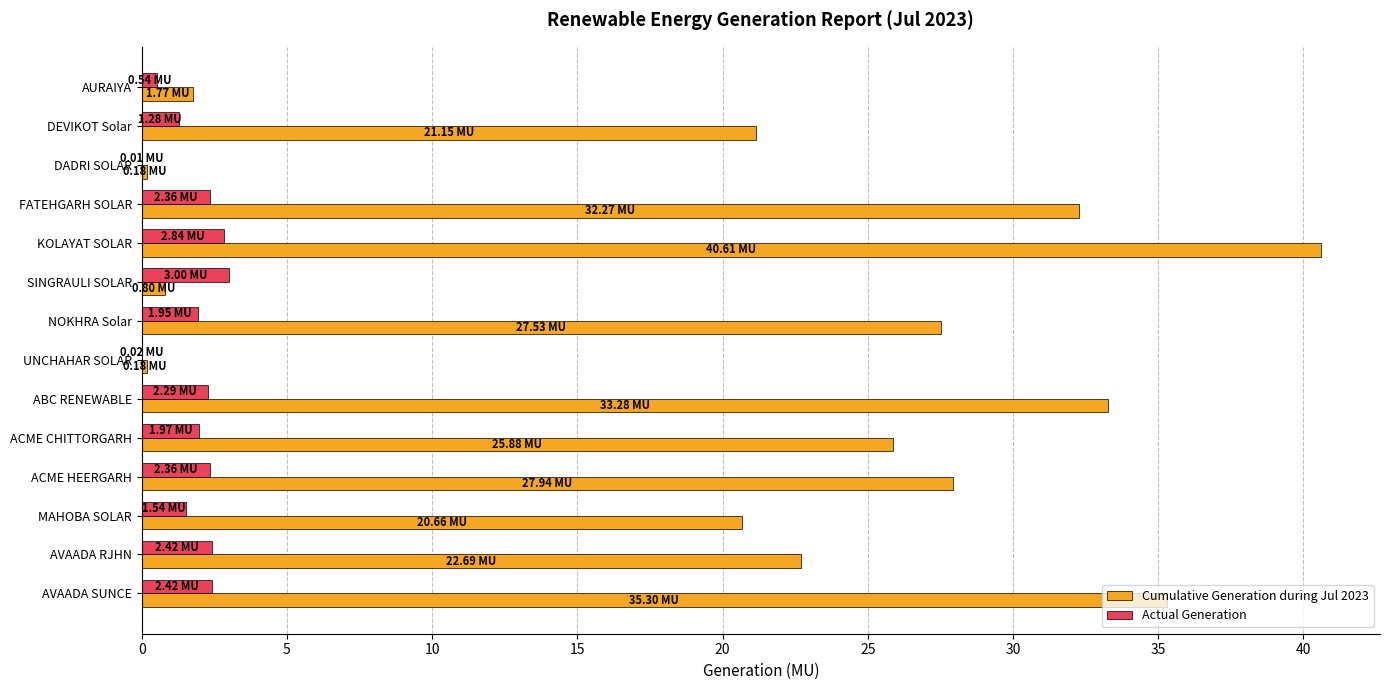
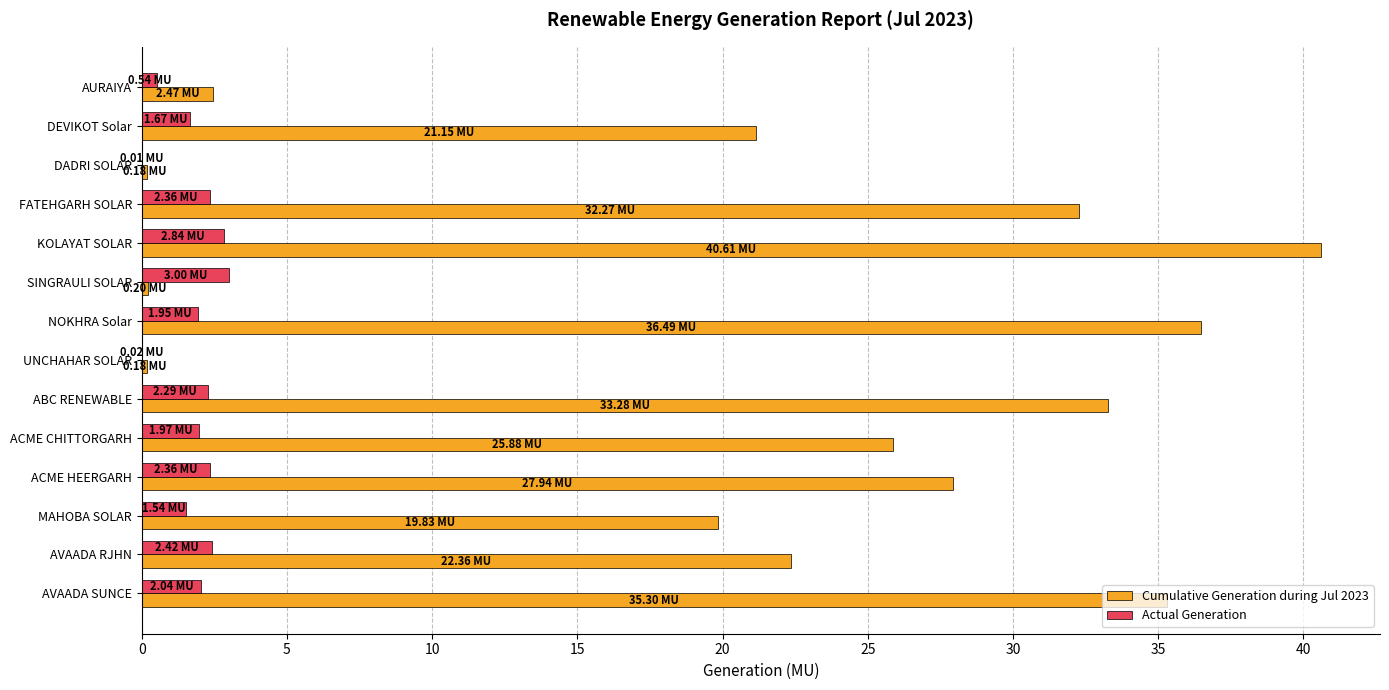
  {
    "Cumulative Generation during Jul 2023": {
-     "AURAIYA": 1.77,
+     "AURAIYA": 2.47,
      "DEVIKOT Solar": 21.15,
      "DADRI SOLAR": 0.18,
      "FATEHGARH SOLAR": 32.27,
      "KOLAYAT SOLAR": 40.61,
-     "SINGRAULI SOLAR": 0.80,
-     "NOKHRA Solar": 27.53,
+     "SINGRAULI SOLAR": 0.20,
+     "NOKHRA Solar": 36.49,
      "UNCHAHAR SOLAR": 0.18,
      "ABC RENEWABLE": 33.28,
      "ACME CHITTORGARH": 25.88,
      "ACME HEERGARH": 27.94,
-     "MAHOBA SOLAR": 20.66,
-     "AVAADA RJHN": 22.69
+     "MAHOBA SOLAR": 19.83,
+     "AVAADA RJHN": 22.36
    },
    "Actual Generation": {
      "AURAIYA": 0.54,
-     "DEVIKOT Solar": 1.28,
+     "DEVIKOT Solar": 1.67,
      "DADRI SOLAR": 0.01,
      "FATEHGARH SOLAR": 2.36,
      "KOLAYAT SOLAR": 2.84,
      "SINGRAULI SOLAR": 3.00,
      "NOKHRA Solar": 1.95,
      "UNCHAHAR SOLAR": 0.02,
      "ABC RENEWABLE": 2.29,
      "ACME CHITTORGARH": 1.97,
      "ACME HEERGARH": 2.36,
      "MAHOBA SOLAR": 1.54,
      "AVAADA RJHN": 2.42,
-     "AVAADA SUNCE": 2.42
+     "AVAADA SUNCE": 2.04
    }
  }
